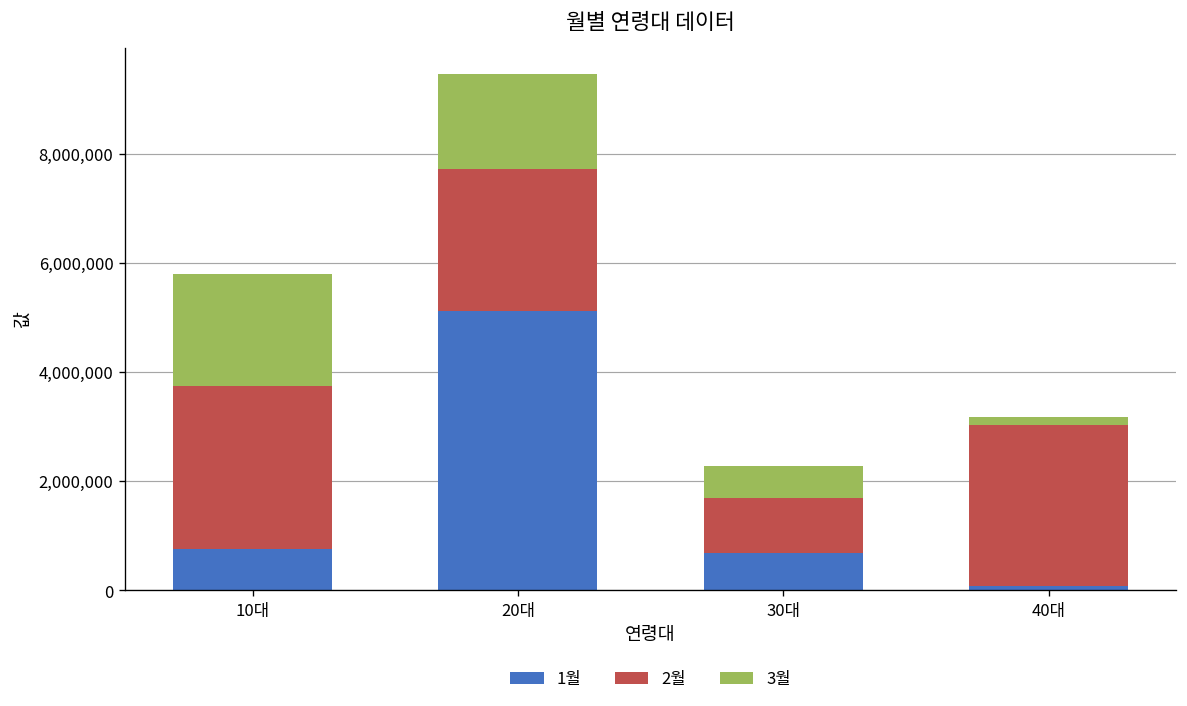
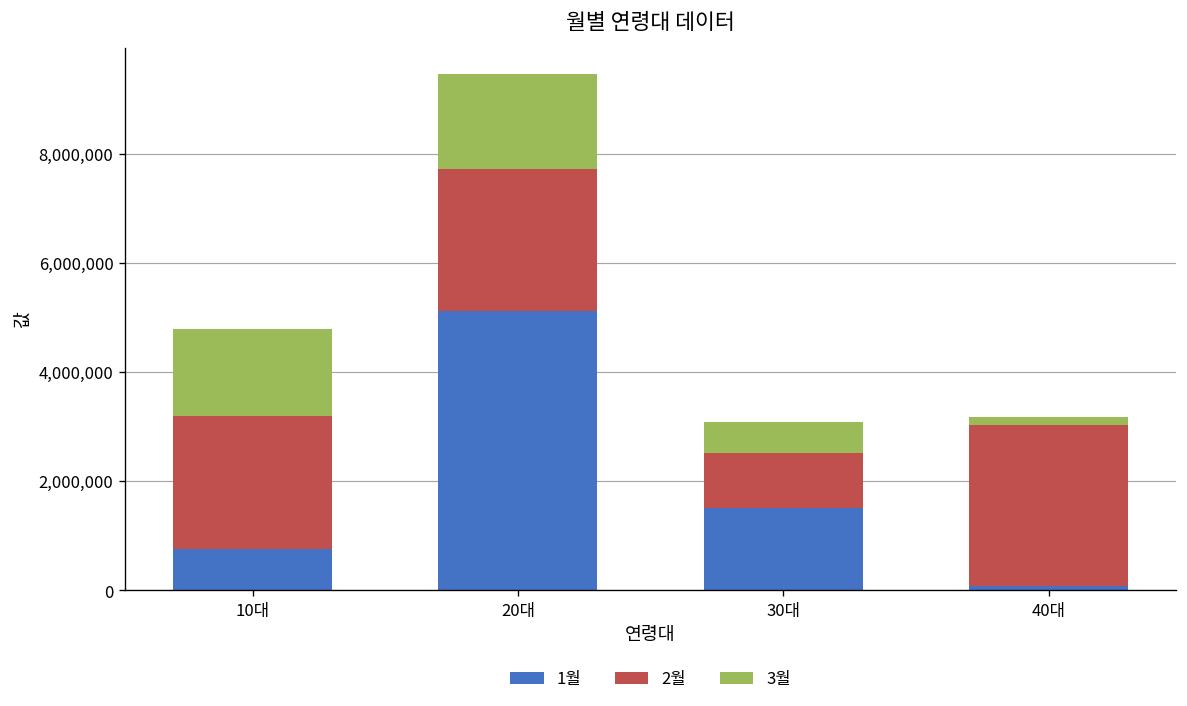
  {
    "1월": {
      "10대": "800,000",
      "20대": "5,100,000",
-     "30대": "700,000",
+     "30대": "1,500,000",
      "40대": "100,000"
    },
    "2월": {
-     "10대": "3,000,000",
+     "10대": "2,500,000",
      "20대": "2,600,000",
      "30대": "1,000,000",
      "40대": "2,900,000"
    },
    "3월": {
-     "10대": "2,000,000",
+     "10대": "1,600,000",
      "20대": "1,700,000",
      "30대": "600,000",
      "40대": "200,000"
    }
  }
